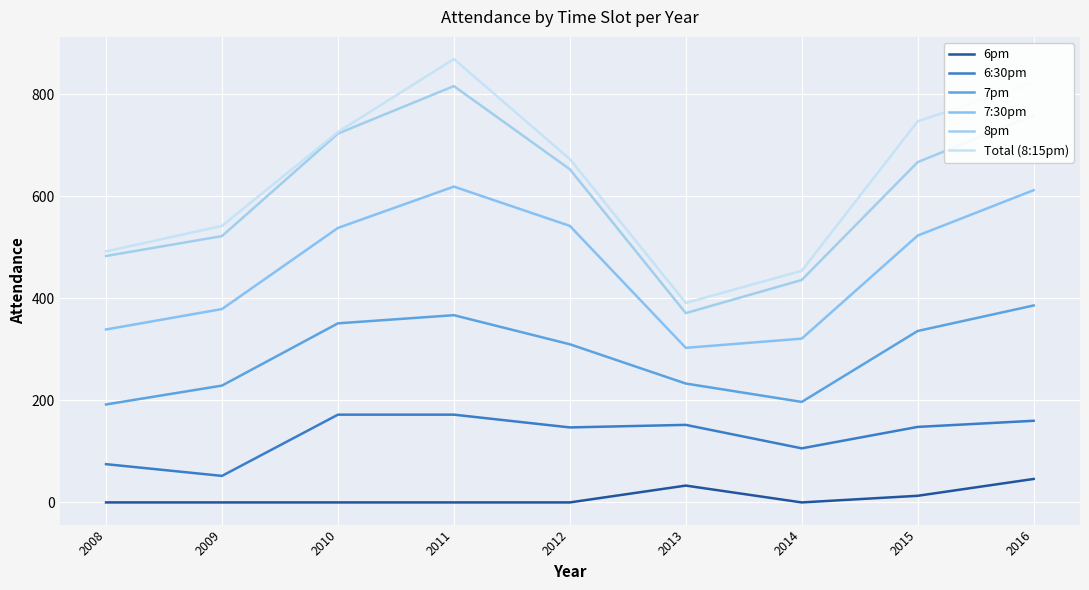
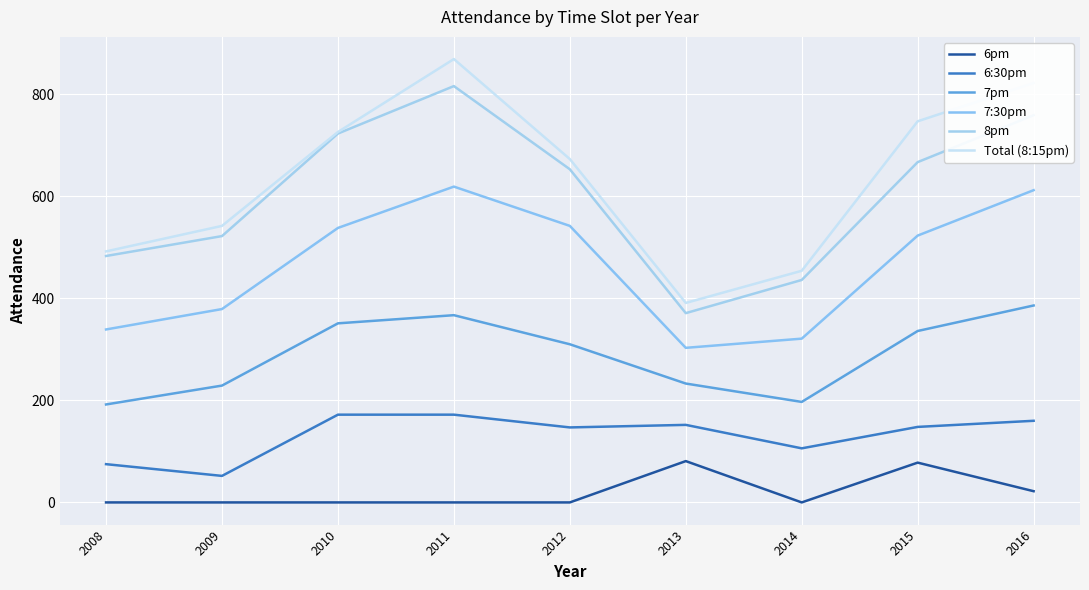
  {
    "6pm": {
      "2008": 0,
      "2009": 0,
      "2010": 0,
      "2011": 0,
      "2012": 0,
-     "2013": 30,
+     "2013": 80,
      "2014": 0,
-     "2015": 10,
-     "2016": 50
+     "2015": 80,
+     "2016": 20
    }
  }
